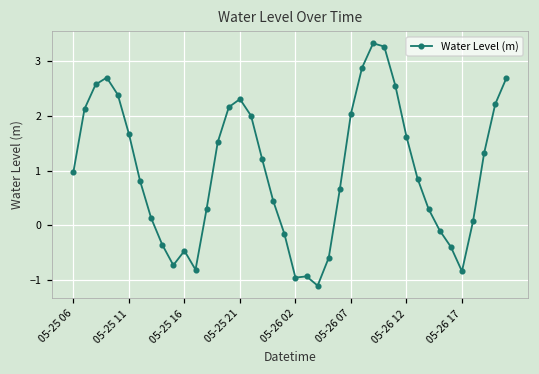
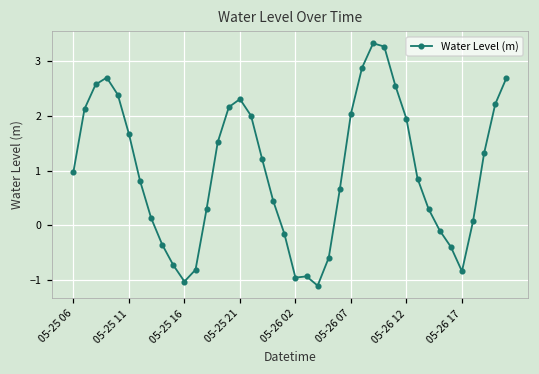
  {
    "05-25 06": 1.0,
    "05-25 11": 1.7,
-   "05-25 16": -0.5,
+   "05-25 16": -1.0,
    "05-25 21": 2.3,
    "05-26 02": -1.0,
    "05-26 07": 2.0,
-   "05-26 12": 1.6,
+   "05-26 12": 1.9,
    "05-26 17": -0.8
  }
